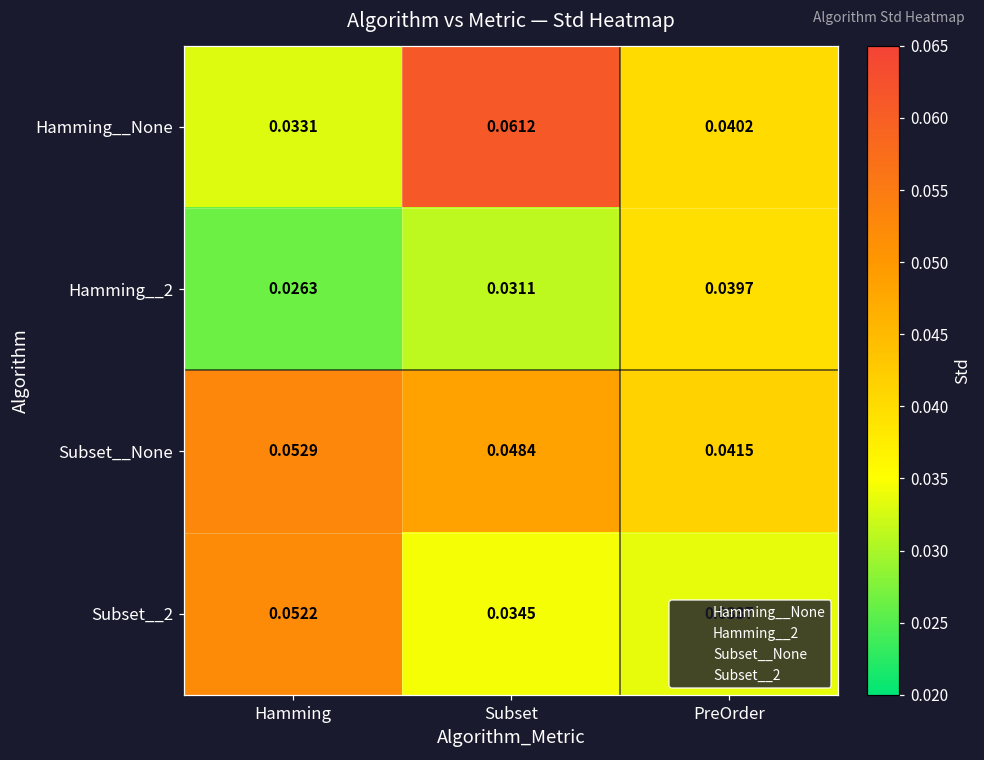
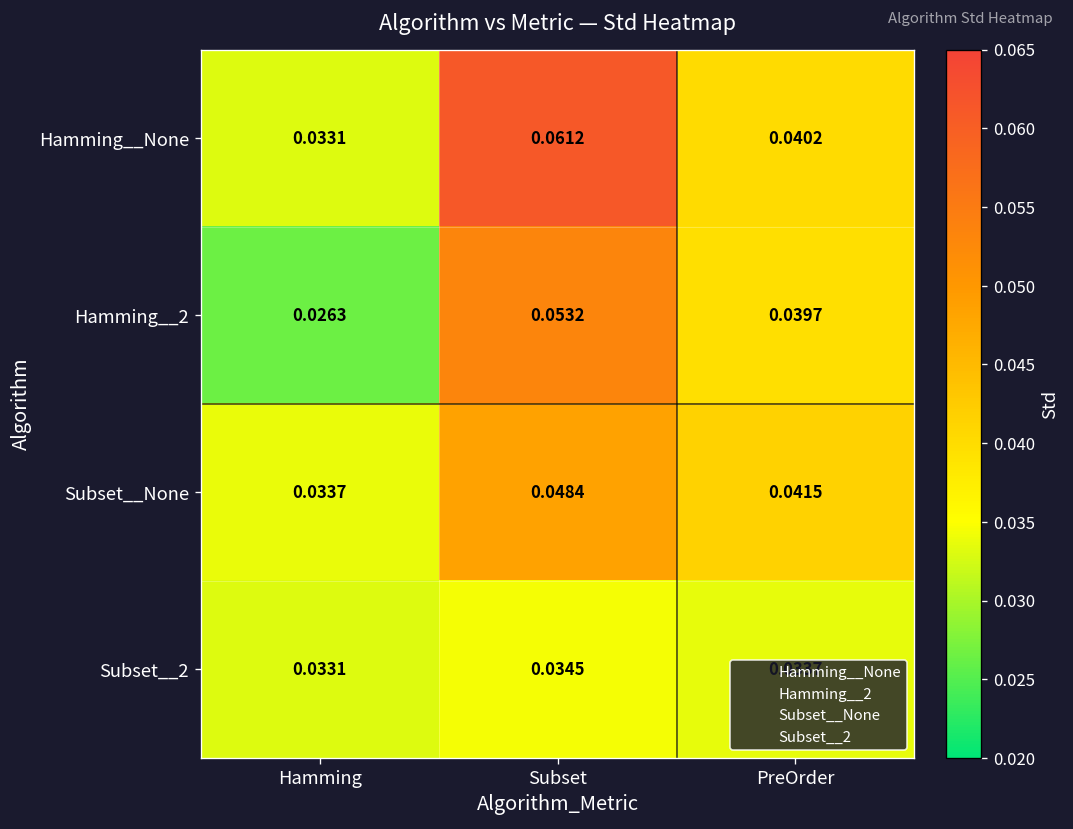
  {
    "Hamming__None": {
      "Hamming": 0.0331,
      "Subset": 0.0612,
      "PreOrder": 0.0402
    },
    "Hamming__2": {
      "Hamming": 0.0263,
-     "Subset": 0.0311,
+     "Subset": 0.0532,
      "PreOrder": 0.0397
    },
    "Subset__None": {
-     "Hamming": 0.0529,
+     "Hamming": 0.0337,
      "Subset": 0.0484,
      "PreOrder": 0.0415
    },
    "Subset__2": {
-     "Hamming": 0.0522,
+     "Hamming": 0.0331,
      "Subset": 0.0345
    }
  }
